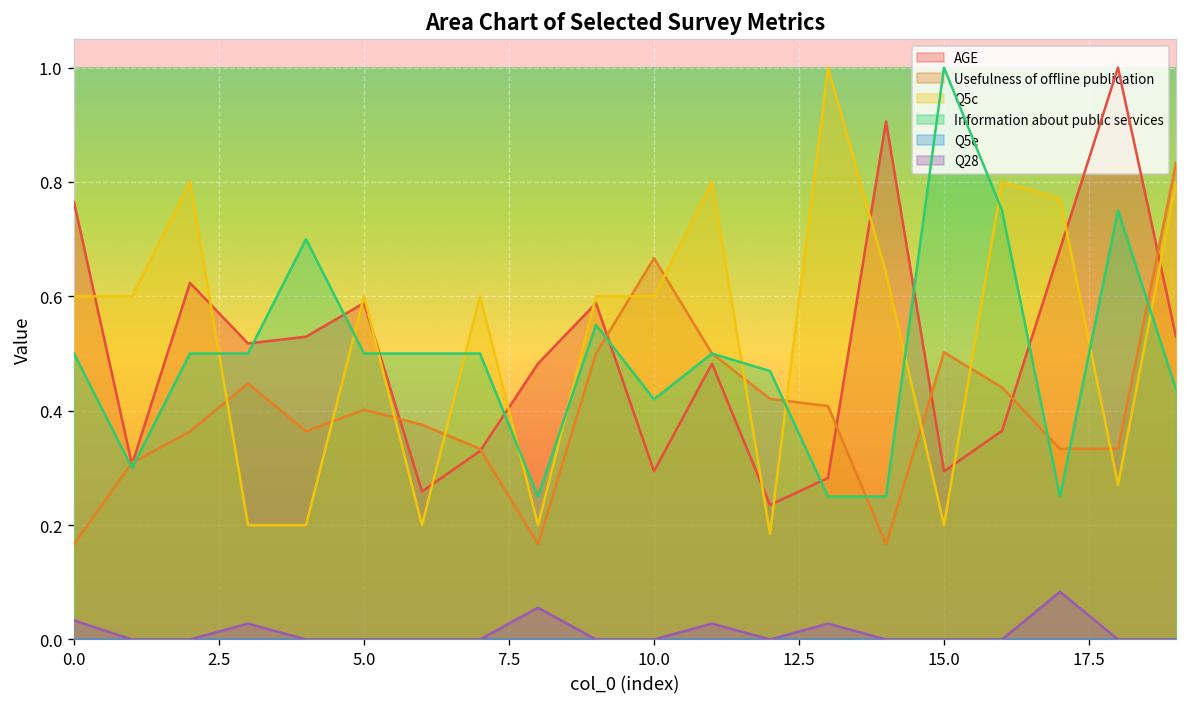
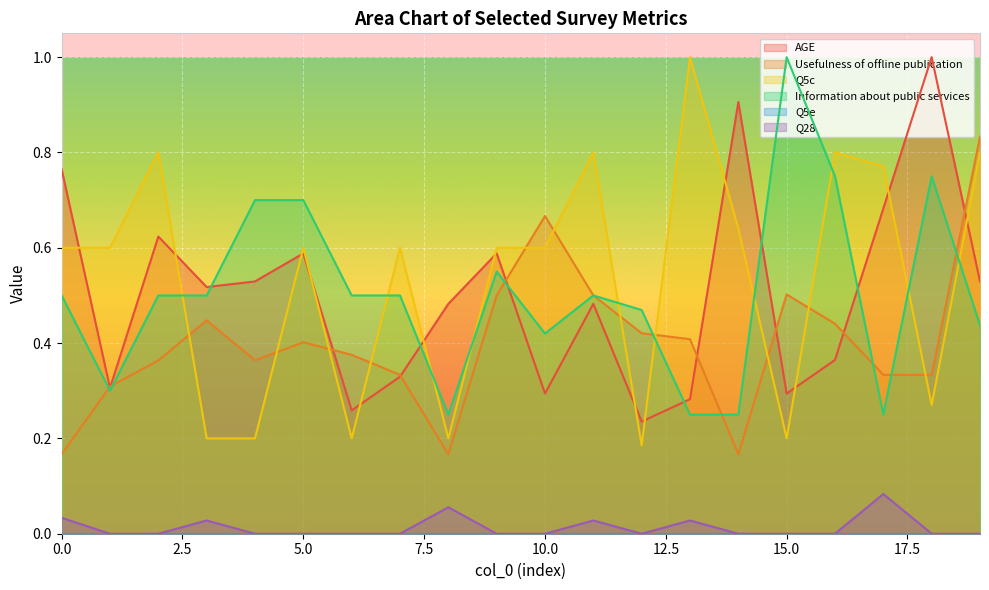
  {
    "Information about public services": {
      "0.0": 0.5,
-     "5.0": 0.5,
+     "5.0": 0.7,
      "10.0": 0.42
    },
    "Q5e": {
      "0.0": 0.0
    },
    "Q28": {
      "0.0": 0.03
    }
  }
